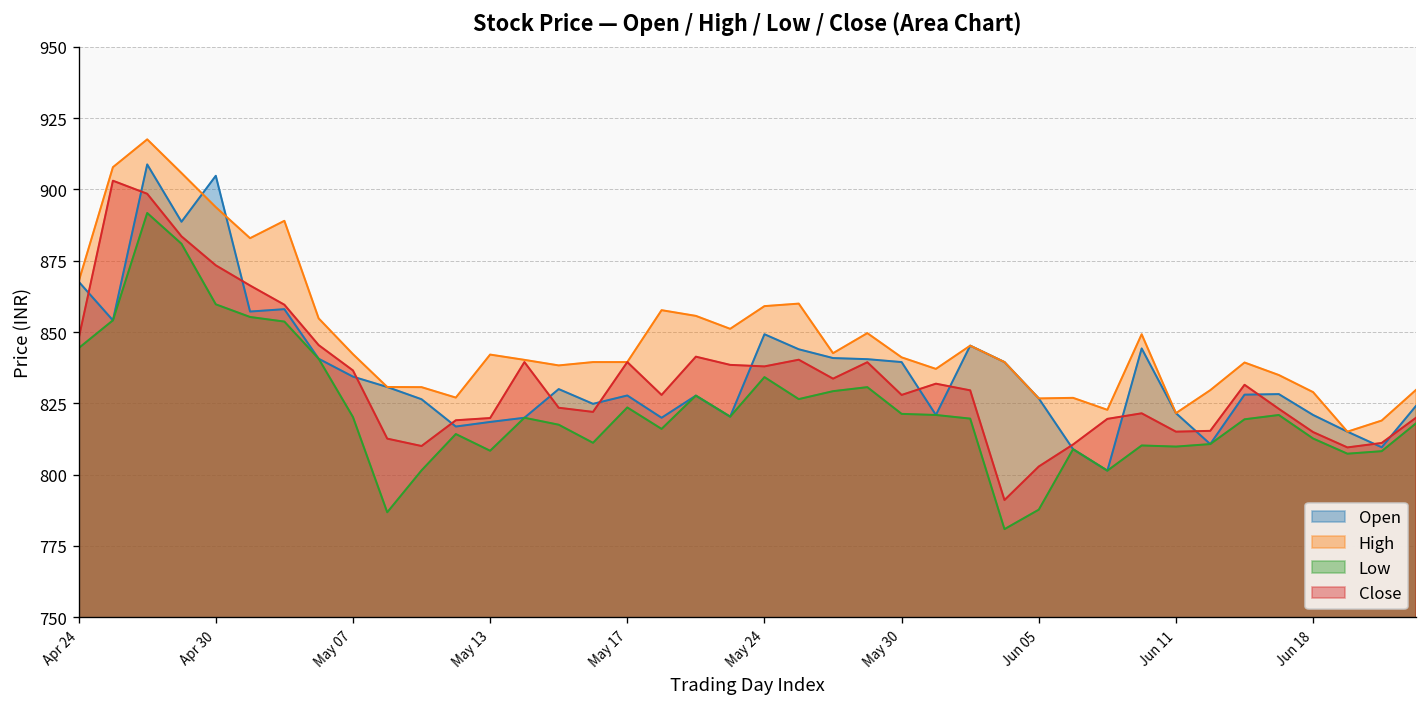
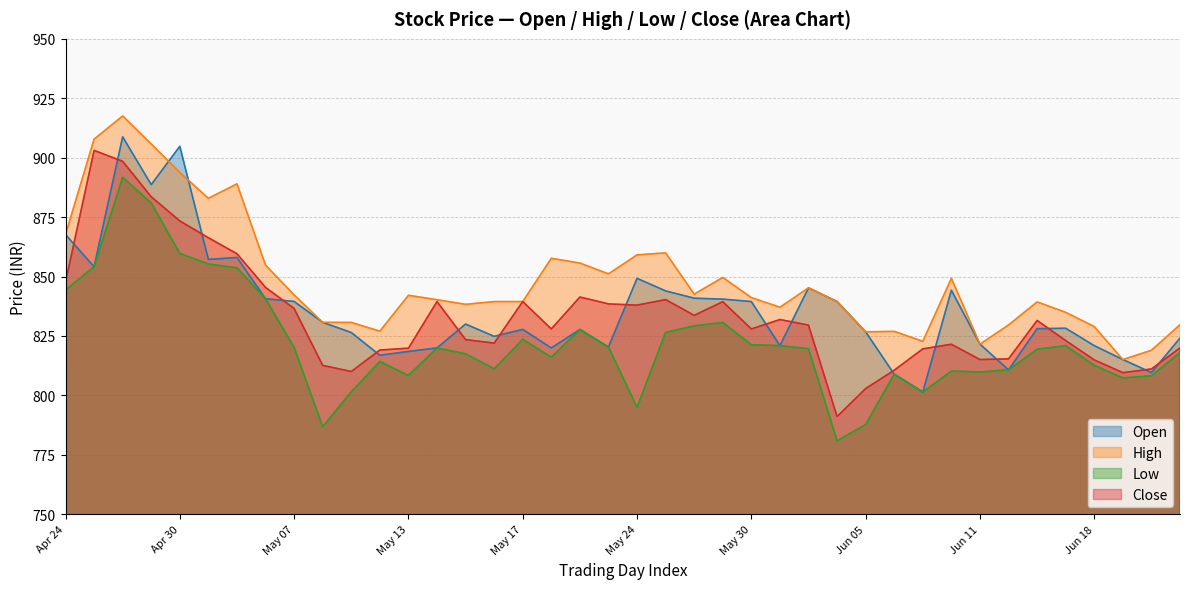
  {
    "Open": {
      "Apr 30": 905,
-     "May 07": 834,
+     "May 07": 840,
      "May 13": 818,
      "May 17": 828,
      "May 24": 849,
      "May 30": 839,
      "Jun 18": 821
    },
    "Low": {
      "Apr 24": 844,
      "Apr 30": 860,
      "May 07": 820,
      "May 13": 808,
      "May 17": 824,
-     "May 24": 834,
+     "May 24": 795,
      "May 30": 821,
      "Jun 05": 788,
      "Jun 11": 810,
      "Jun 18": 813
    }
  }
